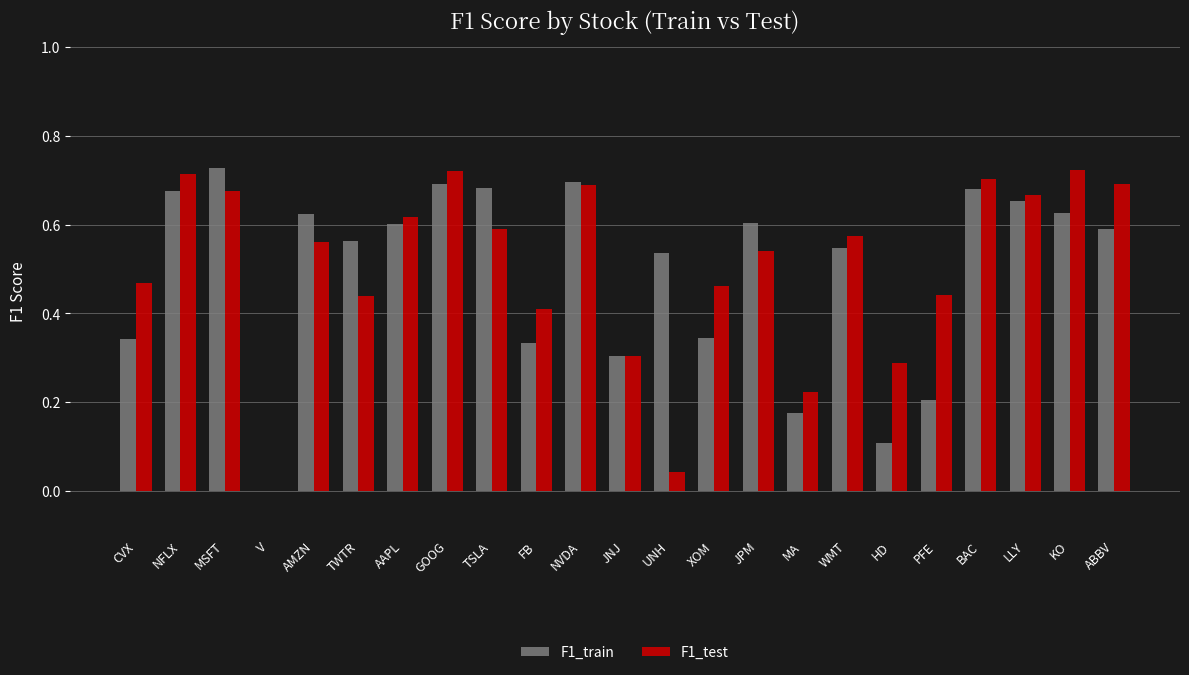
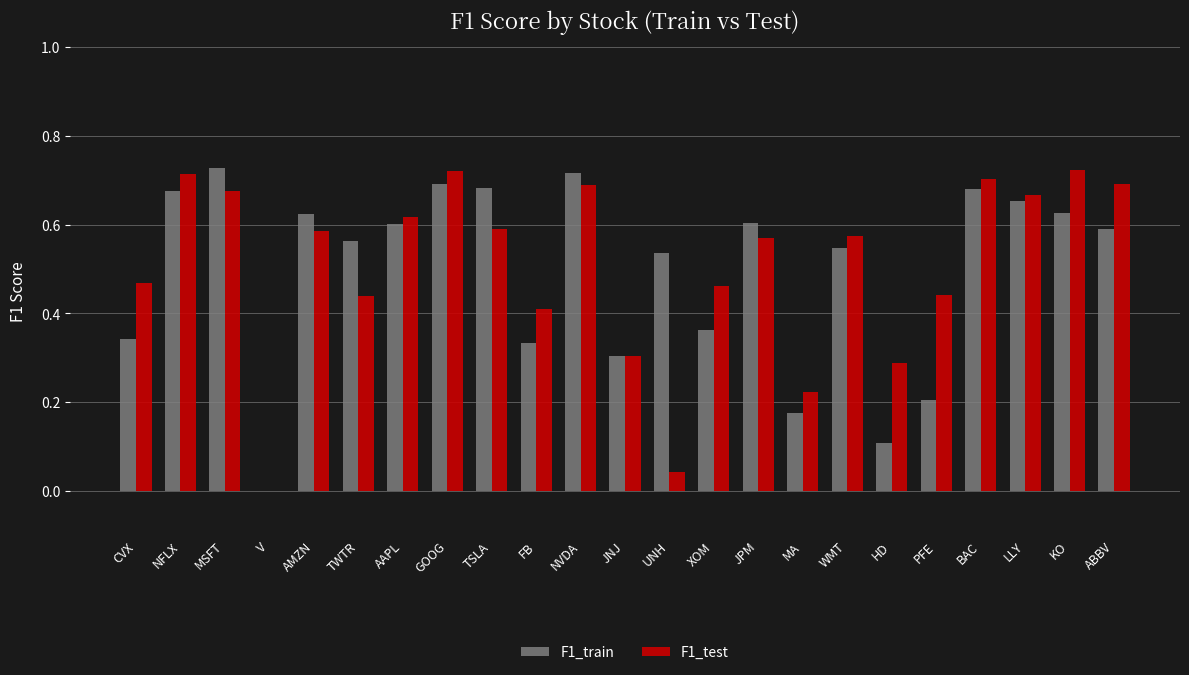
  {
    "F1_train": {
      "CVX": 0.34,
      "NFLX": 0.68,
      "MSFT": 0.73,
      "V": 0.00,
      "AMZN": 0.62,
      "TWTR": 0.56,
      "AAPL": 0.60,
      "GOOG": 0.69,
      "TSLA": 0.68,
      "FB": 0.33,
-     "NVDA": 0.70,
+     "NVDA": 0.72,
      "JNJ": 0.30,
      "UNH": 0.54,
-     "XOM": 0.34,
+     "XOM": 0.36,
      "JPM": 0.60,
      "MA": 0.18,
      "WMT": 0.55,
      "HD": 0.11,
      "PFE": 0.20,
      "BAC": 0.68,
      "LLY": 0.65,
      "KO": 0.63,
      "ABBV": 0.59
    },
    "F1_test": {
      "CVX": 0.47,
      "NFLX": 0.72,
      "MSFT": 0.68,
      "V": 0.00,
-     "AMZN": 0.56,
+     "AMZN": 0.59,
      "TWTR": 0.44,
      "AAPL": 0.62,
      "GOOG": 0.72,
      "TSLA": 0.59,
      "FB": 0.41,
      "NVDA": 0.69,
      "JNJ": 0.30,
      "UNH": 0.04,
      "XOM": 0.46,
-     "JPM": 0.54,
+     "JPM": 0.57,
      "MA": 0.22,
      "WMT": 0.58,
      "HD": 0.29,
      "PFE": 0.44,
      "BAC": 0.70,
      "LLY": 0.67,
      "KO": 0.72,
      "ABBV": 0.69
    }
  }
